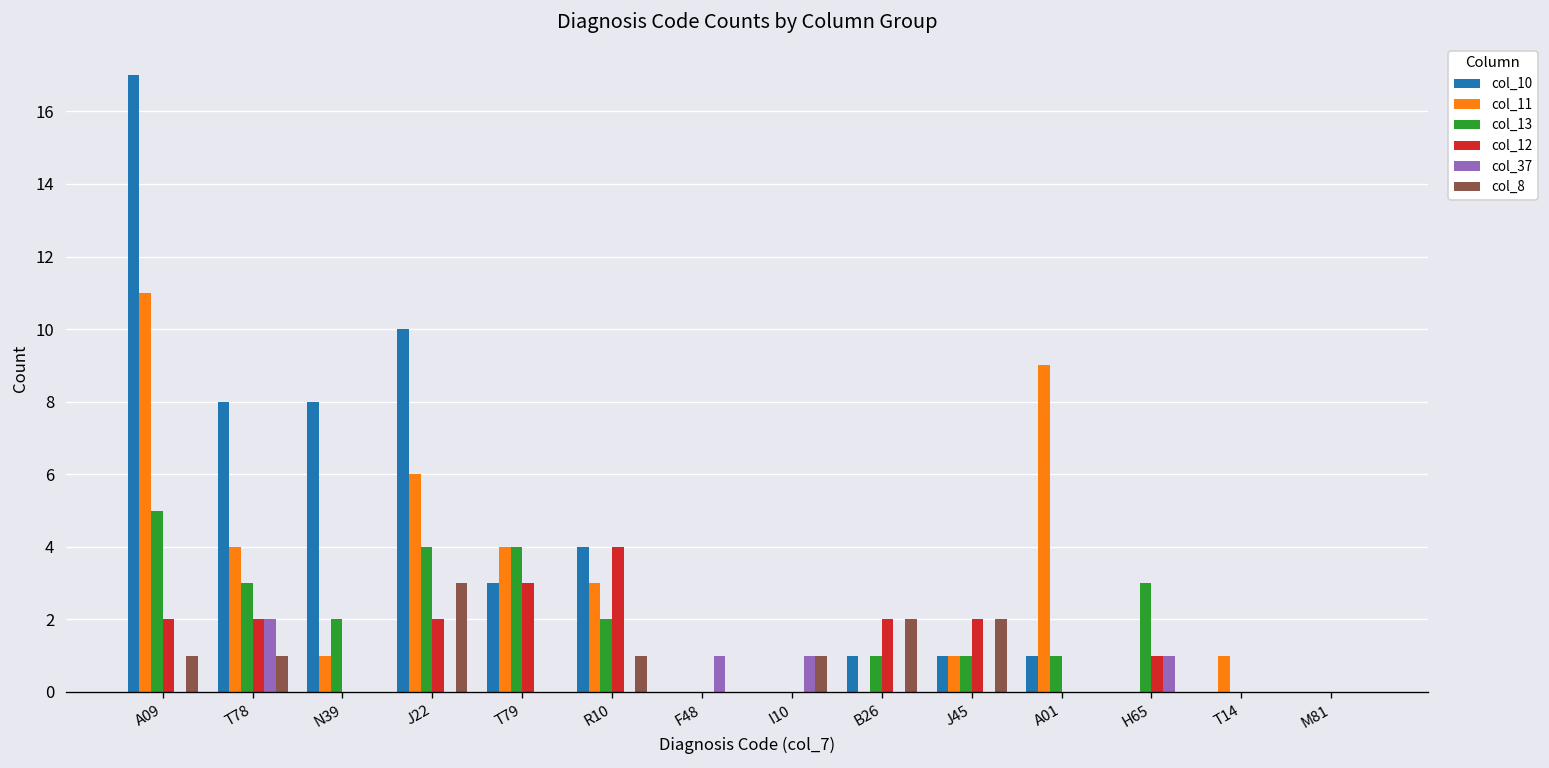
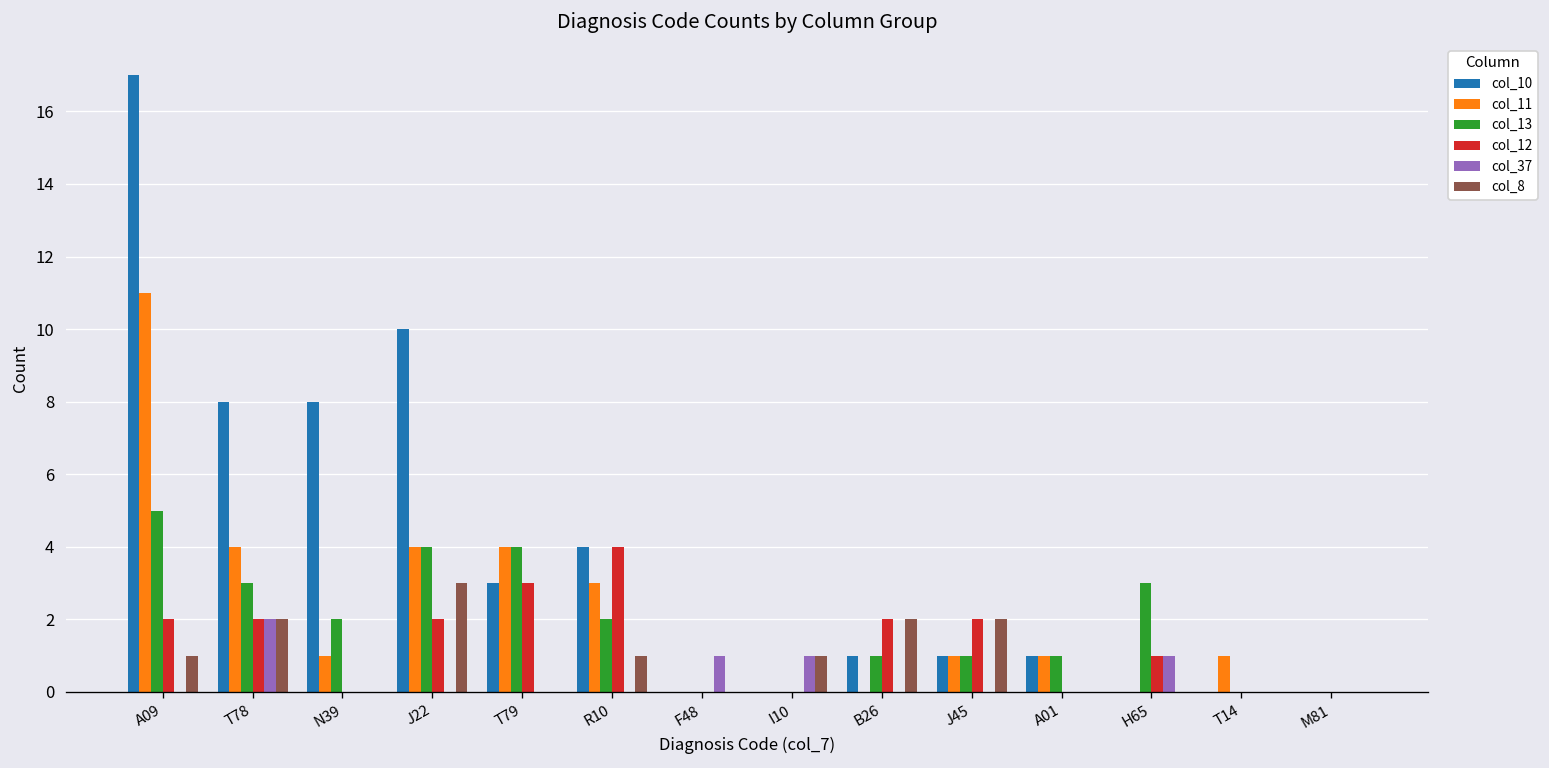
  {
    "col_10": {
      "A09": 17,
      "T78": 8,
      "N39": 8,
      "J22": 10,
      "T79": 3,
      "R10": 4,
      "F48": 0,
      "I10": 0,
      "B26": 1,
      "J45": 1,
      "A01": 1,
      "H65": 0,
      "T14": 0,
      "M81": 0
    },
    "col_11": {
      "A09": 11,
      "T78": 4,
      "N39": 1,
-     "J22": 6,
+     "J22": 4,
      "T79": 4,
      "R10": 3,
      "F48": 0,
      "I10": 0,
      "B26": 0,
      "J45": 1,
-     "A01": 9,
+     "A01": 1,
      "H65": 0,
      "T14": 1,
      "M81": 0
    },
    "col_13": {
      "A09": 5,
      "T78": 3,
      "N39": 2,
      "J22": 4,
      "T79": 4,
      "R10": 2,
      "F48": 0,
      "I10": 0,
      "B26": 1,
      "J45": 1,
      "A01": 1,
      "H65": 3,
      "T14": 0,
      "M81": 0
    },
    "col_12": {
      "A09": 2,
      "T78": 2,
      "N39": 0,
      "J22": 2,
      "T79": 3,
      "R10": 4,
      "F48": 0,
      "I10": 0,
      "B26": 2,
      "J45": 2,
      "A01": 0,
      "H65": 1,
      "T14": 0,
      "M81": 0
    },
    "col_37": {
      "A09": 0,
      "T78": 2,
      "N39": 0,
      "J22": 0,
      "T79": 0,
      "R10": 0,
      "F48": 1,
      "I10": 1,
      "B26": 0,
      "J45": 0,
      "A01": 0,
      "H65": 1,
      "T14": 0,
      "M81": 0
    },
    "col_8": {
      "A09": 1,
-     "T78": 1,
+     "T78": 2,
      "N39": 0,
      "J22": 3,
      "T79": 0,
      "R10": 1,
      "F48": 0,
      "I10": 1,
      "B26": 2,
      "J45": 2,
      "A01": 0,
      "H65": 0,
      "T14": 0,
      "M81": 0
    }
  }
